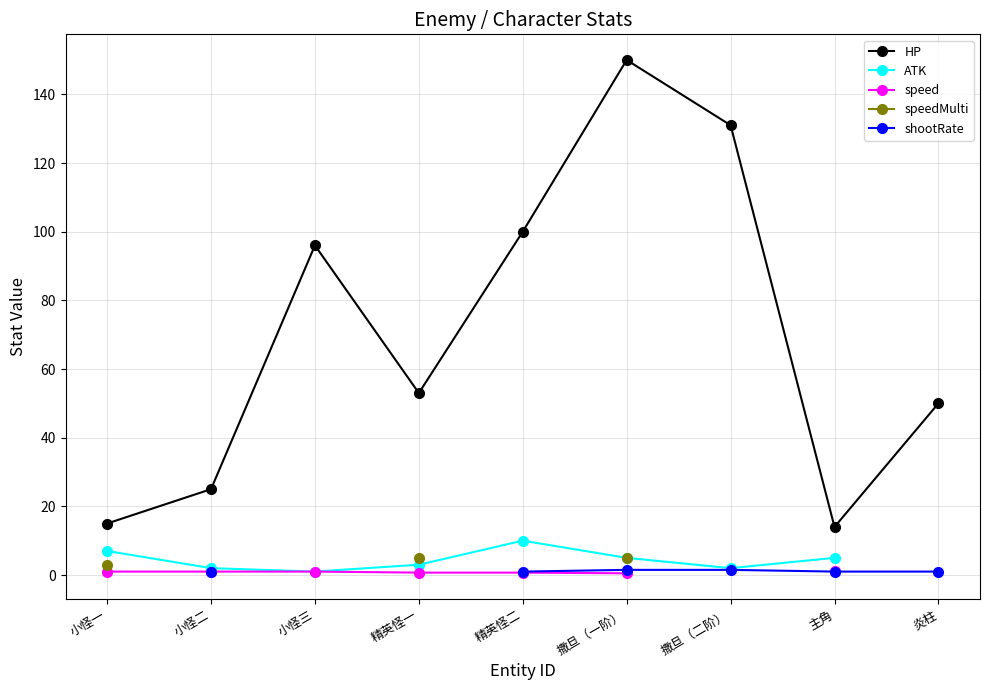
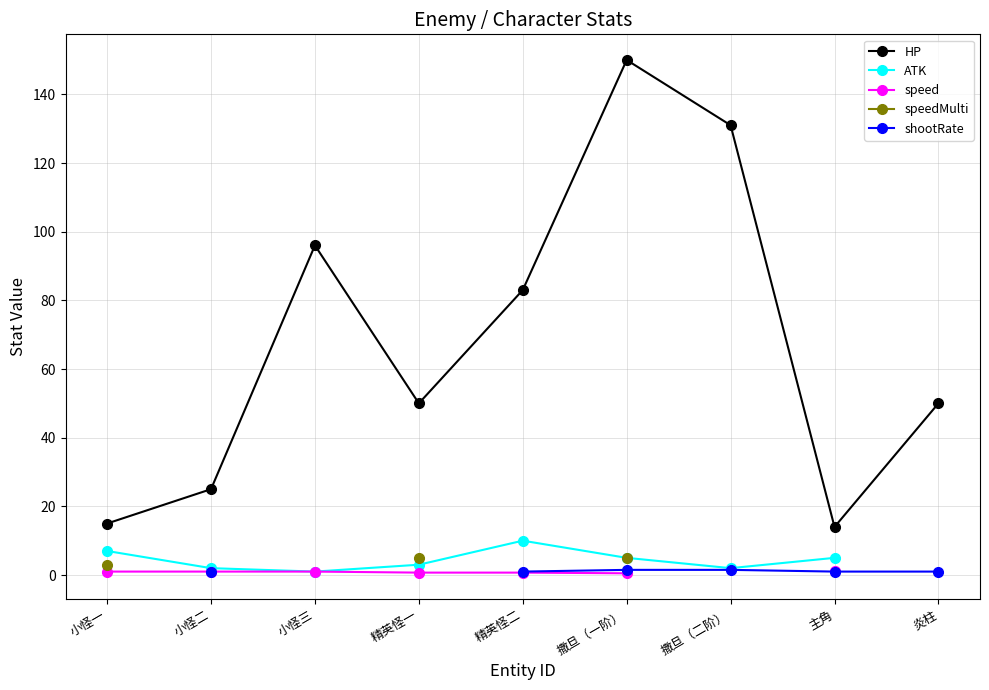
  {
    "HP": {
      "小怪一": 15,
      "小怪二": 25,
      "小怪三": 96,
-     "精英怪一": 53,
-     "精英怪二": 100,
+     "精英怪一": 50,
+     "精英怪二": 83,
      "撒旦（一阶）": 150,
      "撒旦（二阶）": 131,
      "主角": 14,
      "炎柱": 50
    },
    "ATK": {
      "小怪一": 7,
      "小怪二": 2,
      "精英怪一": 3,
      "精英怪二": 10,
      "主角": 5
    },
    "speed": {
      "小怪一": 1,
      "精英怪一": 1,
      "撒旦（一阶）": 1
    },
    "speedMulti": {
      "小怪一": 3,
      "精英怪一": 5
    },
    "shootRate": {
      "撒旦（一阶）": 2,
      "炎柱": 1
    }
  }
